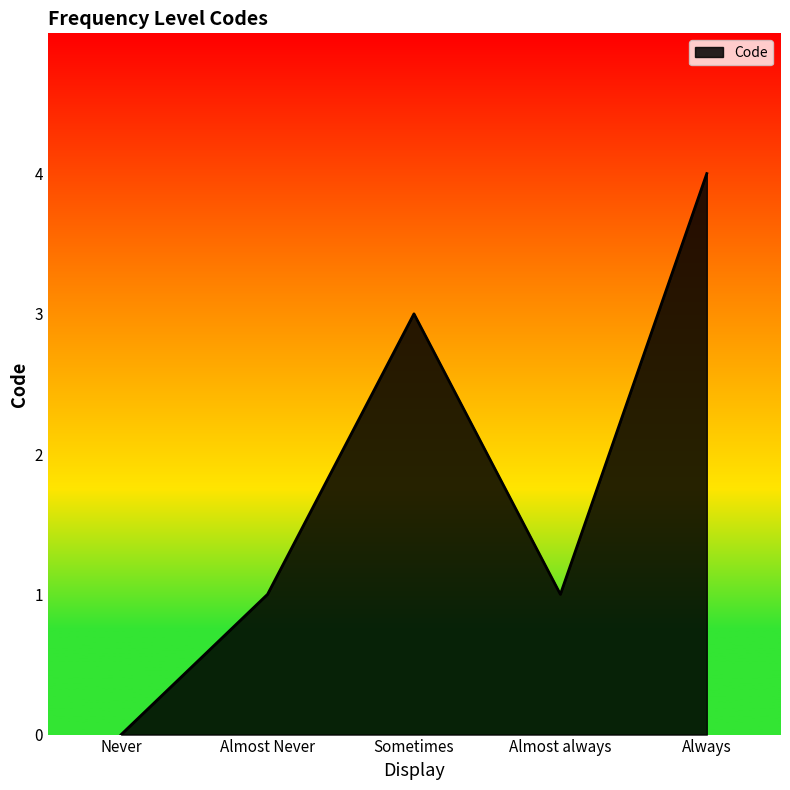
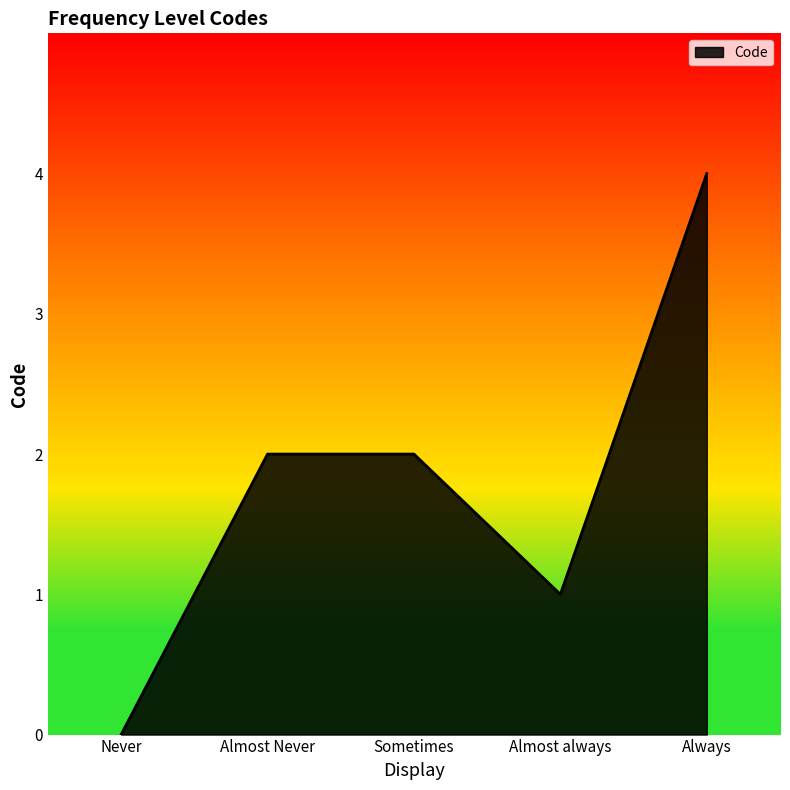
  {
    "Never": 0,
-   "Almost Never": 1,
-   "Sometimes": 3,
+   "Almost Never": 2,
+   "Sometimes": 2,
    "Almost always": 1,
    "Always": 4
  }
